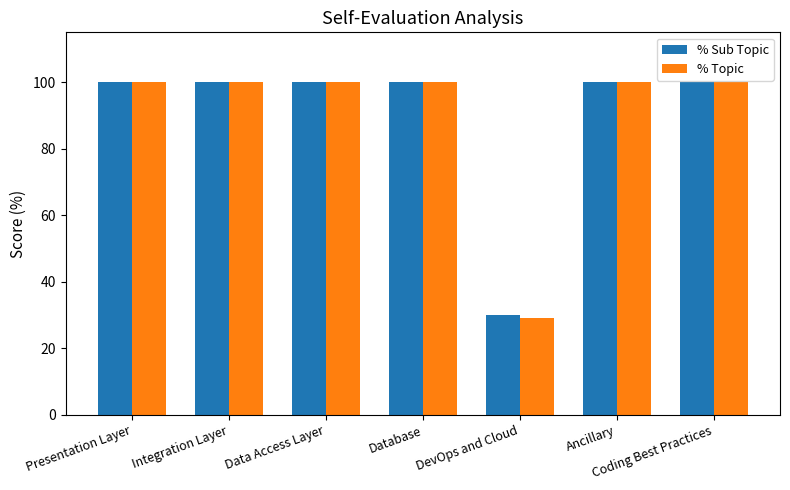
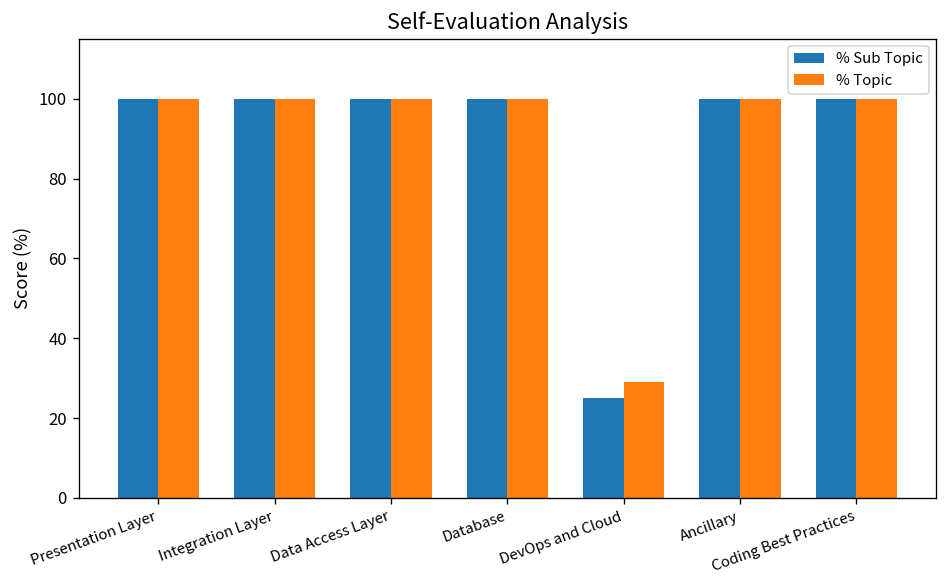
  {
    "% Sub Topic": {
      "Presentation Layer": 100,
      "Integration Layer": 100,
      "Data Access Layer": 100,
      "Database": 100,
-     "DevOps and Cloud": 30,
+     "DevOps and Cloud": 25,
      "Ancillary": 100,
      "Coding Best Practices": 100
    },
    "% Topic": {
      "Presentation Layer": 100,
      "Integration Layer": 100,
      "Data Access Layer": 100,
      "Database": 100,
      "DevOps and Cloud": 29,
      "Ancillary": 100,
      "Coding Best Practices": 100
    }
  }
